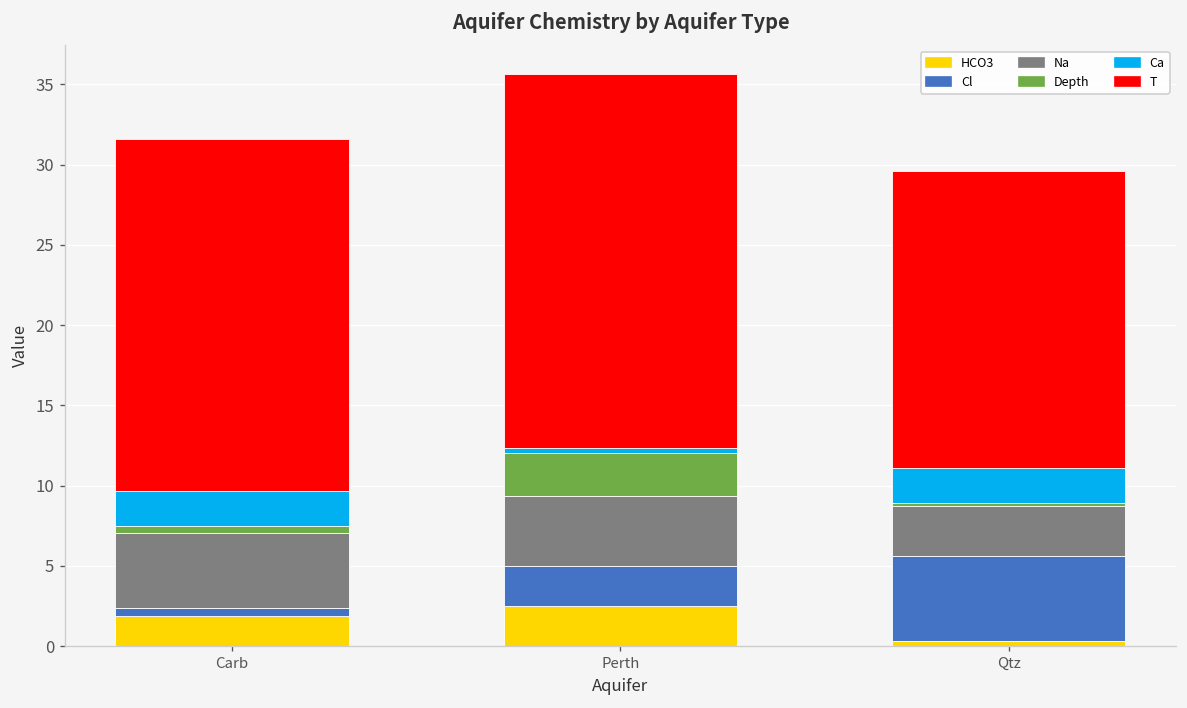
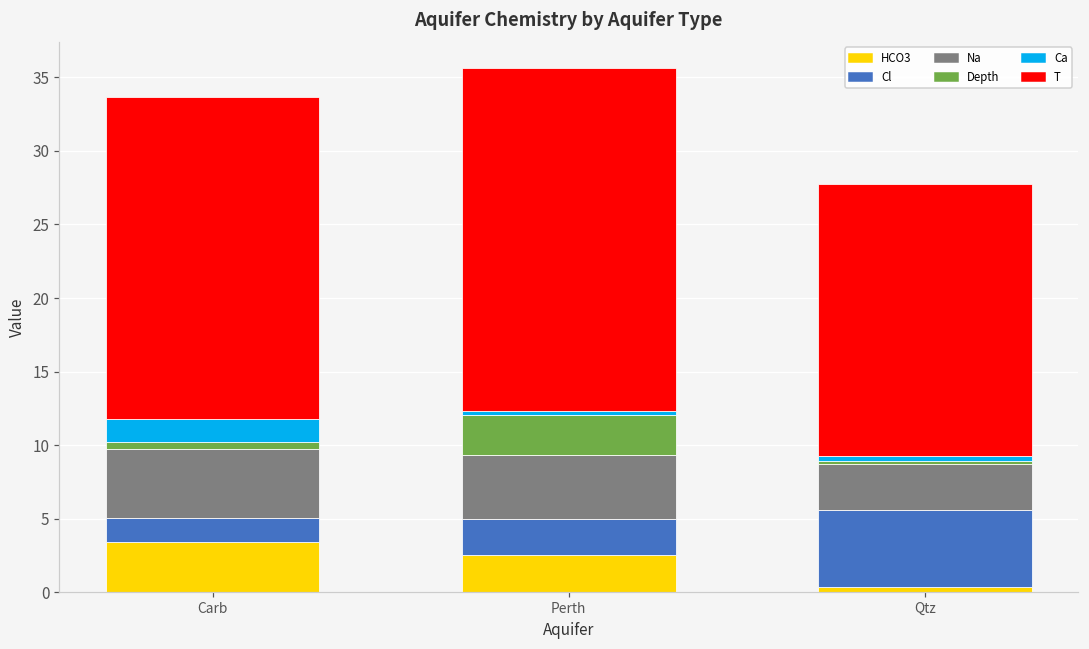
  {
    "HCO3": {
-     "Carb": 1.9,
+     "Carb": 3.4,
      "Perth": 2.5,
      "Qtz": 0.3
    },
    "Cl": {
-     "Carb": 0.5,
+     "Carb": 1.6,
      "Perth": 2.5,
      "Qtz": 5.3
    },
    "Na": {
      "Carb": 4.7,
      "Perth": 4.4,
      "Qtz": 3.1
    },
    "Depth": {
      "Carb": 0.5,
      "Perth": 2.7,
      "Qtz": 0.2
    },
    "Ca": {
-     "Carb": 2.2,
+     "Carb": 1.6,
      "Perth": 0.3,
-     "Qtz": 2.2
+     "Qtz": 0.3
    },
    "T": {
      "Carb": 21.9,
      "Perth": 23.3,
      "Qtz": 18.5
    }
  }
